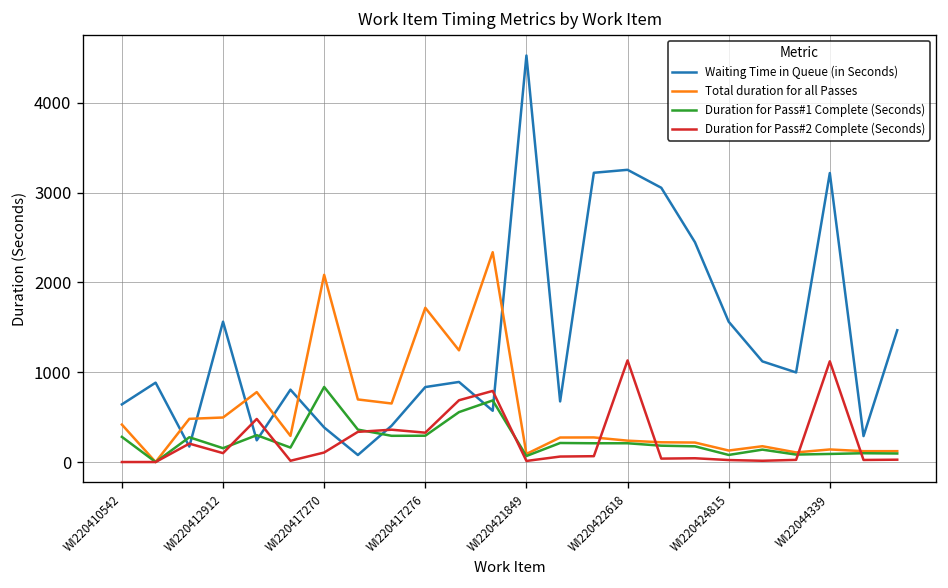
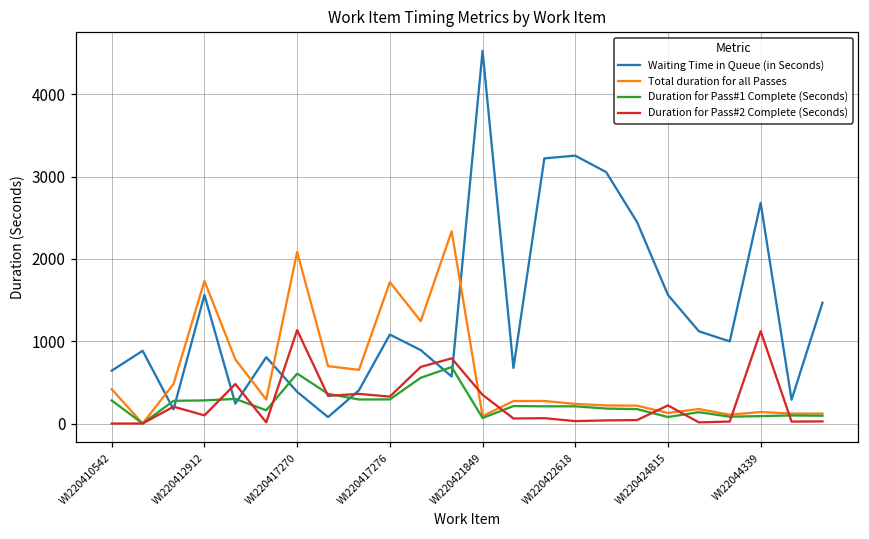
  {
    "Waiting Time in Queue (in Seconds)": {
      "WI220410542": 600,
      "WI220412912": 1600,
      "WI220417270": 400,
-     "WI220417276": 800,
+     "WI220417276": 1100,
      "WI220421849": 4500,
      "WI220422618": 3300,
      "WI220424815": 1600,
-     "WI22044339": 3200
+     "WI22044339": 2700
    },
    "Total duration for all Passes": {
      "WI220410542": 400,
-     "WI220412912": 500,
+     "WI220412912": 1700,
      "WI220417270": 2100,
      "WI220417276": 1700,
      "WI220424815": 100,
      "WI22044339": 100
    },
    "Duration for Pass#1 Complete (Seconds)": {
      "WI220410542": 300,
-     "WI220412912": 200,
-     "WI220417270": 800,
+     "WI220412912": 300,
+     "WI220417270": 600,
      "WI220424815": 100,
      "WI22044339": 100
    },
    "Duration for Pass#2 Complete (Seconds)": {
      "WI220410542": 0,
      "WI220412912": 100,
-     "WI220417270": 100,
-     "WI220421849": 0,
-     "WI220422618": 1100,
-     "WI220424815": 0,
+     "WI220417270": 1100,
+     "WI220421849": 300,
+     "WI220422618": 0,
+     "WI220424815": 200,
      "WI22044339": 1100
    }
  }
